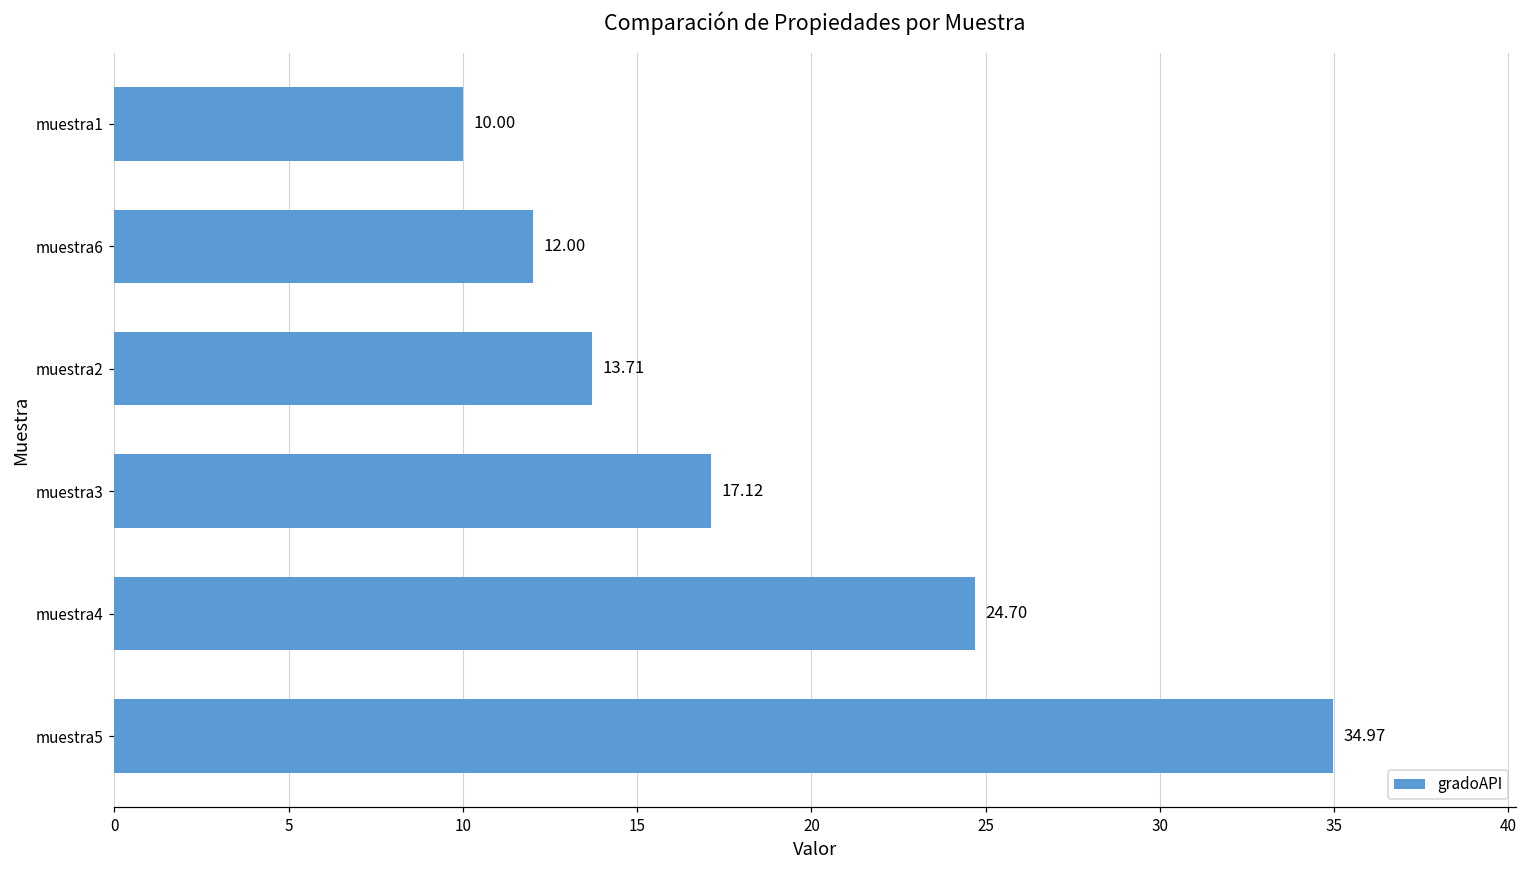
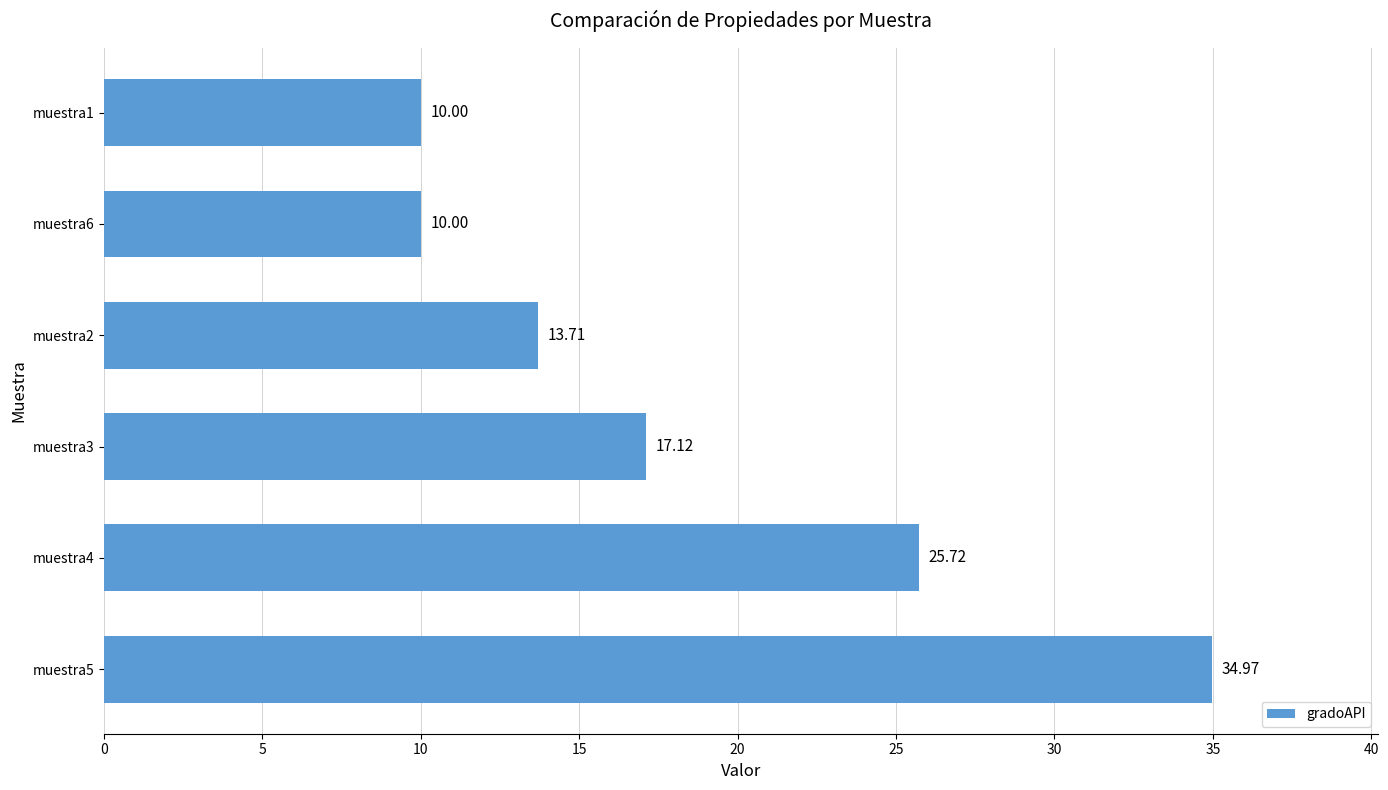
  {
    "muestra1": 10.00,
-   "muestra6": 12.00,
+   "muestra6": 10.00,
    "muestra2": 13.71,
    "muestra3": 17.12,
-   "muestra4": 24.70,
+   "muestra4": 25.72,
    "muestra5": 34.97
  }
